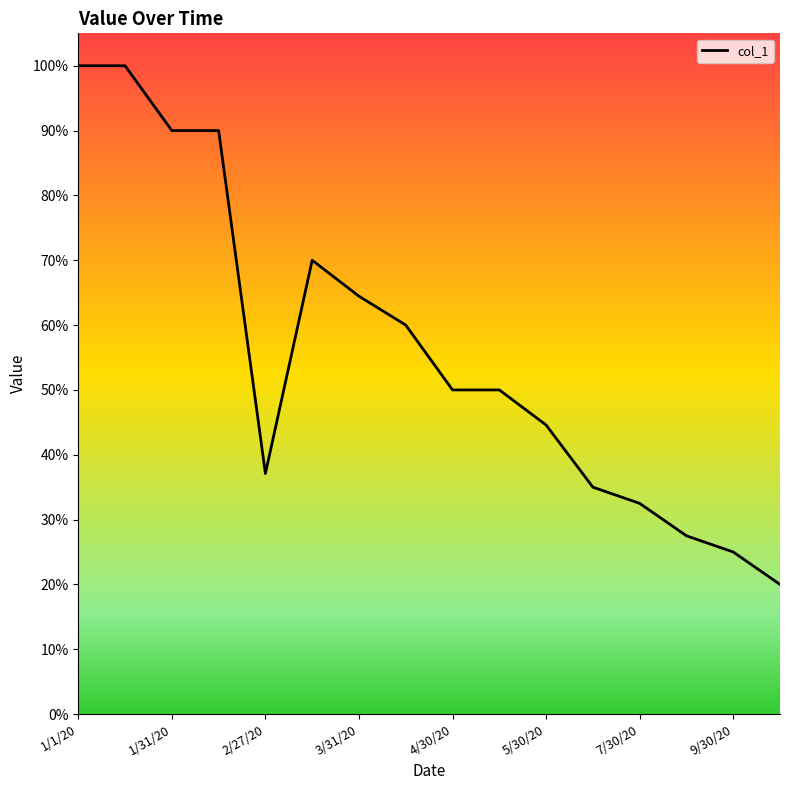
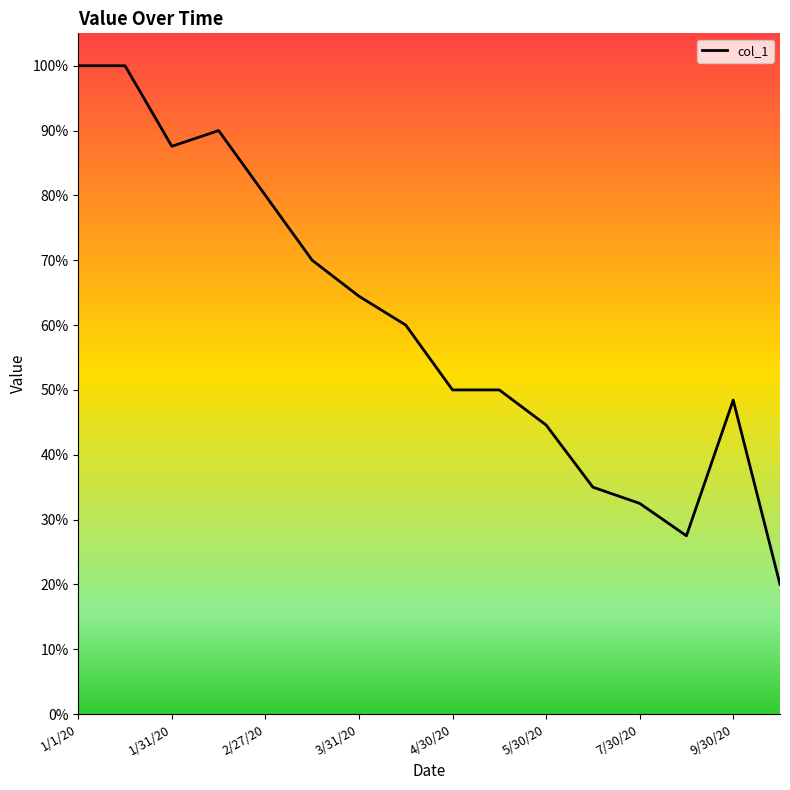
  {
    "1/1/20": "100%",
-   "1/31/20": "90%",
-   "2/27/20": "37%",
+   "1/31/20": "88%",
+   "2/27/20": "80%",
    "3/31/20": "64%",
    "4/30/20": "50%",
    "5/30/20": "45%",
    "7/30/20": "33%",
-   "9/30/20": "25%"
+   "9/30/20": "48%"
  }
